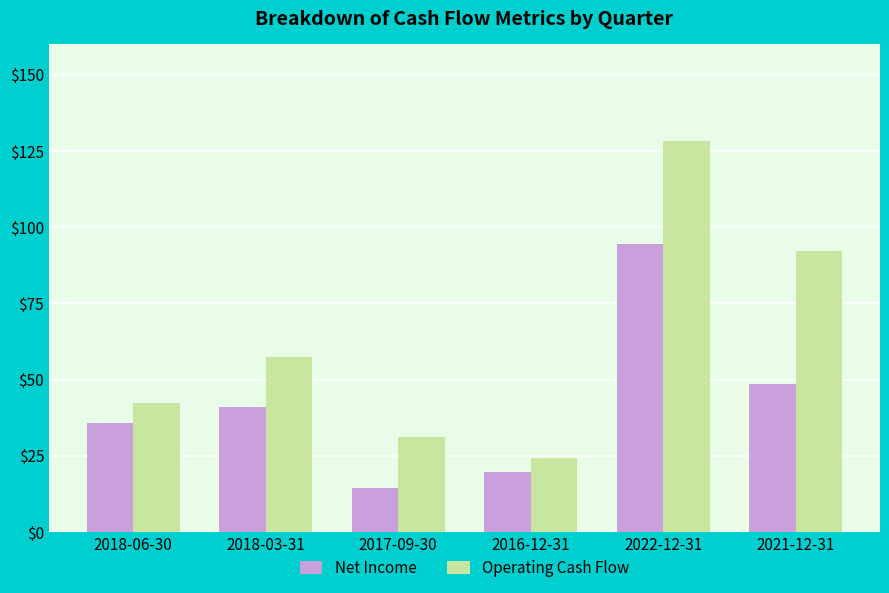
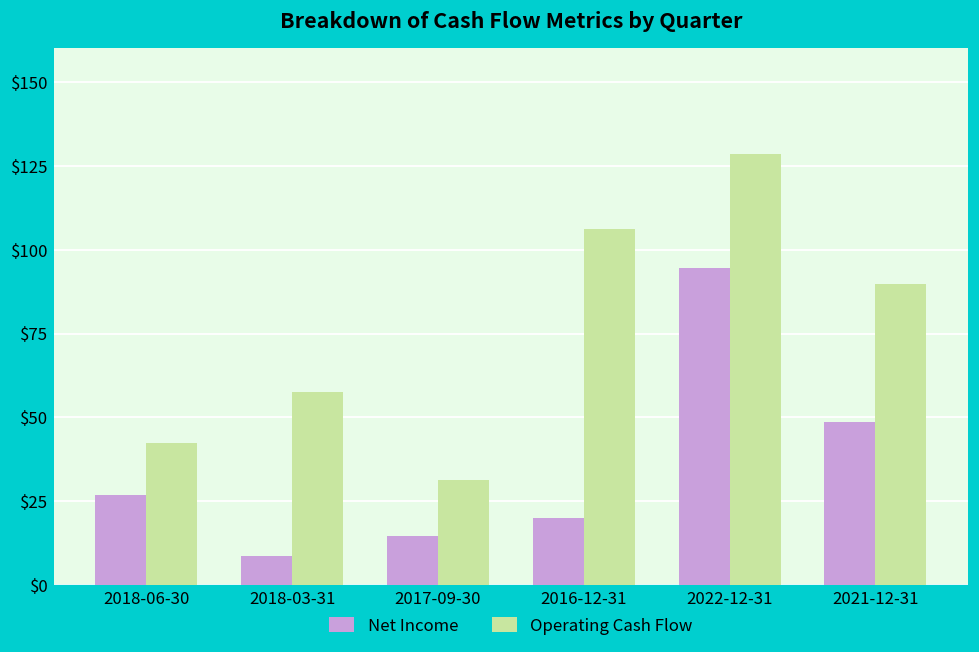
  {
    "Net Income": {
-     "2018-06-30": "$36",
-     "2018-03-31": "$41",
+     "2018-06-30": "$27",
+     "2018-03-31": "$9",
      "2017-09-30": "$15",
      "2016-12-31": "$20",
      "2022-12-31": "$94",
      "2021-12-31": "$49"
    },
    "Operating Cash Flow": {
      "2018-06-30": "$42",
      "2018-03-31": "$57",
      "2017-09-30": "$31",
-     "2016-12-31": "$24",
+     "2016-12-31": "$106",
      "2022-12-31": "$128",
-     "2021-12-31": "$92"
+     "2021-12-31": "$90"
    }
  }
